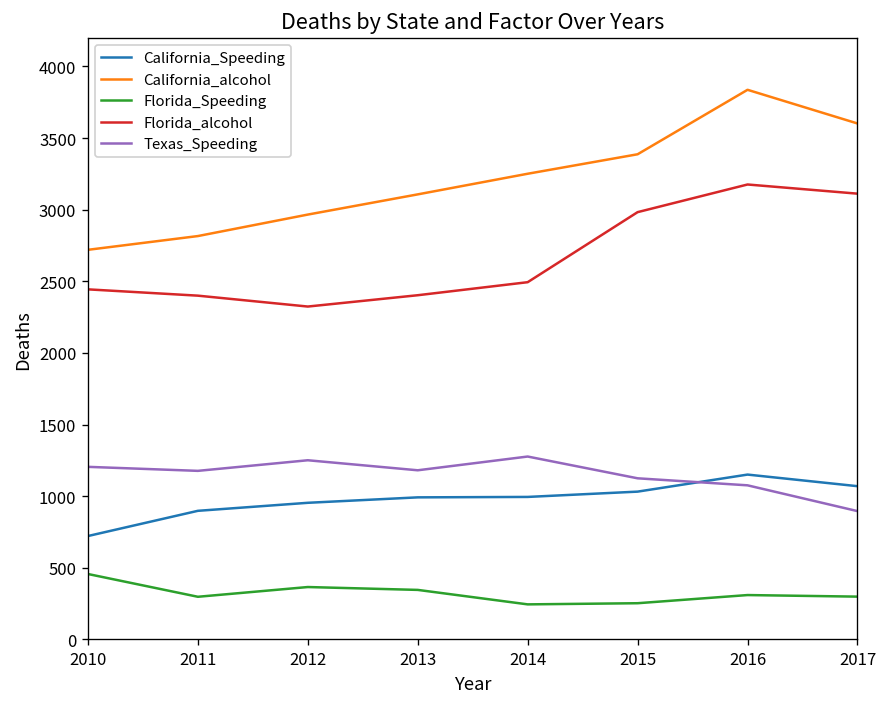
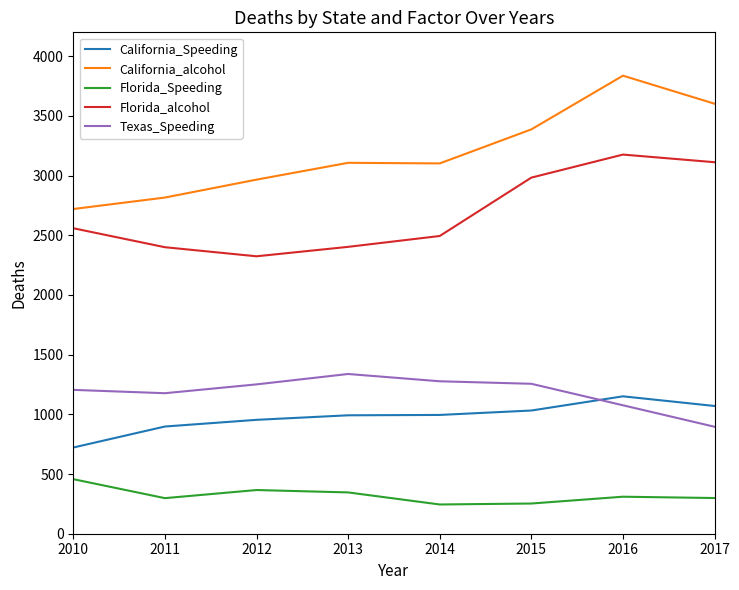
  {
    "California_Speeding": {
      "2010": 720,
      "2011": 900,
      "2012": 950,
      "2013": 990,
      "2014": 1000,
      "2015": 1030,
      "2016": 1150,
      "2017": 1070
    },
    "California_alcohol": {
      "2010": 2720,
      "2011": 2820,
      "2012": 2970,
      "2013": 3110,
-     "2014": 3250,
+     "2014": 3100,
      "2015": 3390,
      "2016": 3840,
      "2017": 3600
    },
    "Florida_Speeding": {
      "2010": 460,
      "2011": 300,
      "2012": 370,
      "2013": 350,
      "2014": 250,
      "2015": 250,
      "2016": 310,
      "2017": 300
    },
    "Florida_alcohol": {
-     "2010": 2440,
+     "2010": 2560,
      "2011": 2400,
      "2012": 2320,
      "2013": 2400,
      "2014": 2490,
      "2015": 2980,
      "2016": 3180,
      "2017": 3110
    },
    "Texas_Speeding": {
      "2010": 1210,
      "2011": 1180,
      "2012": 1250,
-     "2013": 1180,
+     "2013": 1340,
      "2014": 1280,
-     "2015": 1130,
+     "2015": 1260,
      "2016": 1080,
      "2017": 900
    }
  }
